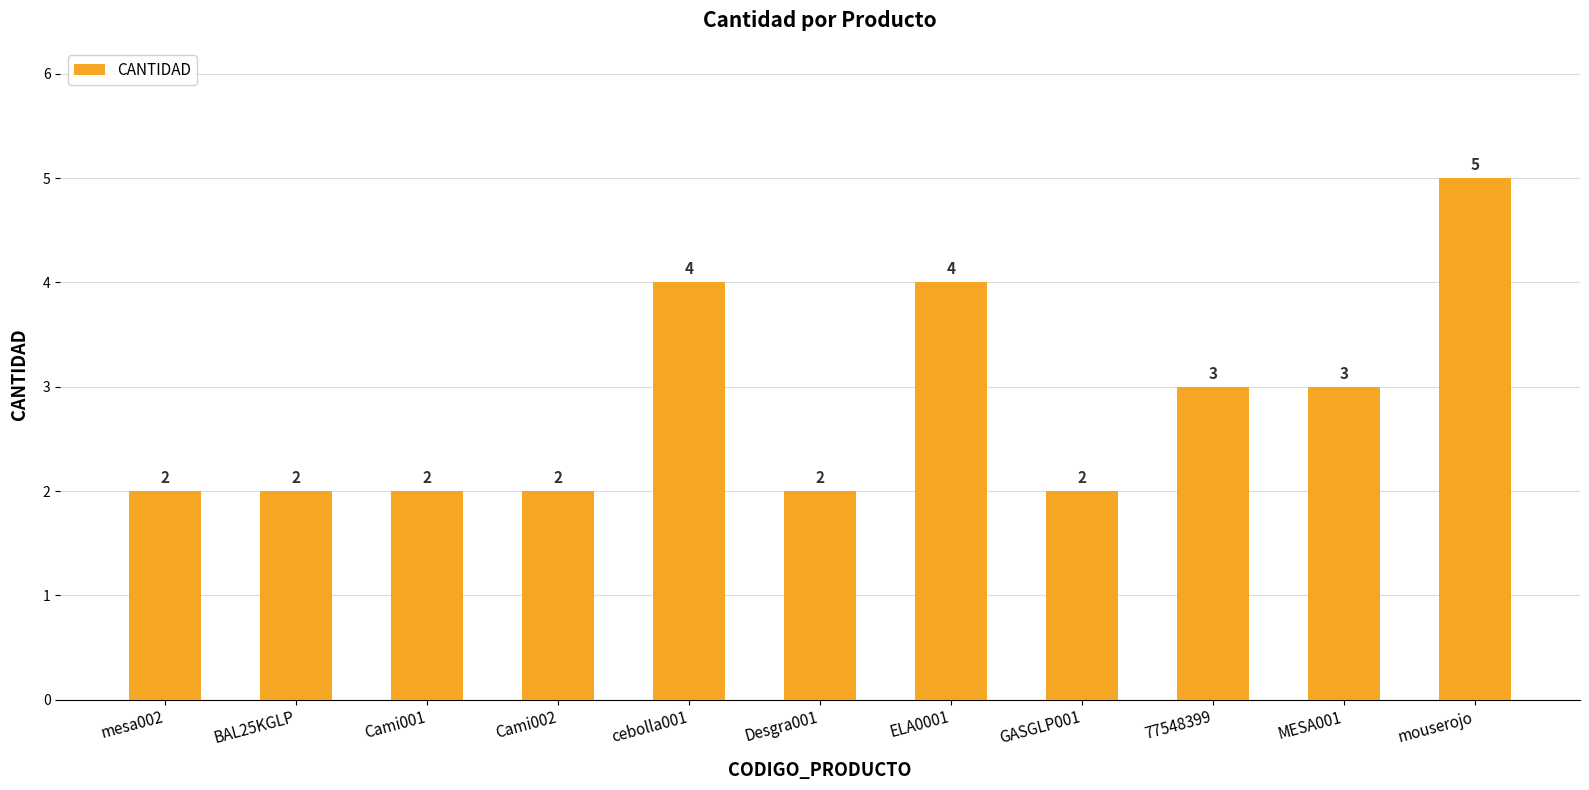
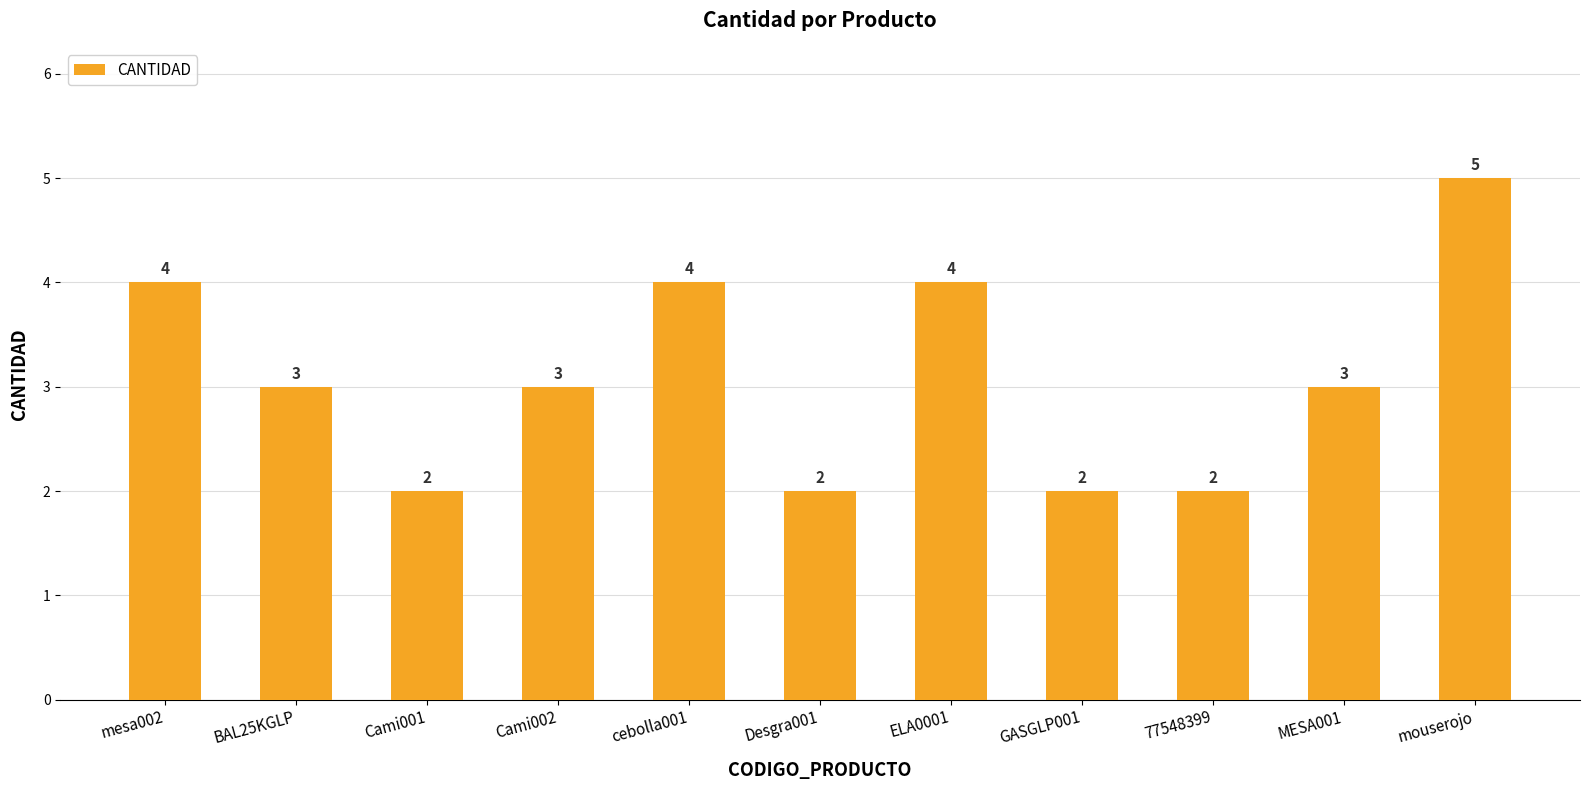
  {
-   "mesa002": 2,
-   "BAL25KGLP": 2,
+   "mesa002": 4,
+   "BAL25KGLP": 3,
    "Cami001": 2,
-   "Cami002": 2,
+   "Cami002": 3,
    "cebolla001": 4,
    "Desgra001": 2,
    "ELA0001": 4,
    "GASGLP001": 2,
-   "77548399": 3,
+   "77548399": 2,
    "MESA001": 3,
    "mouserojo": 5
  }
